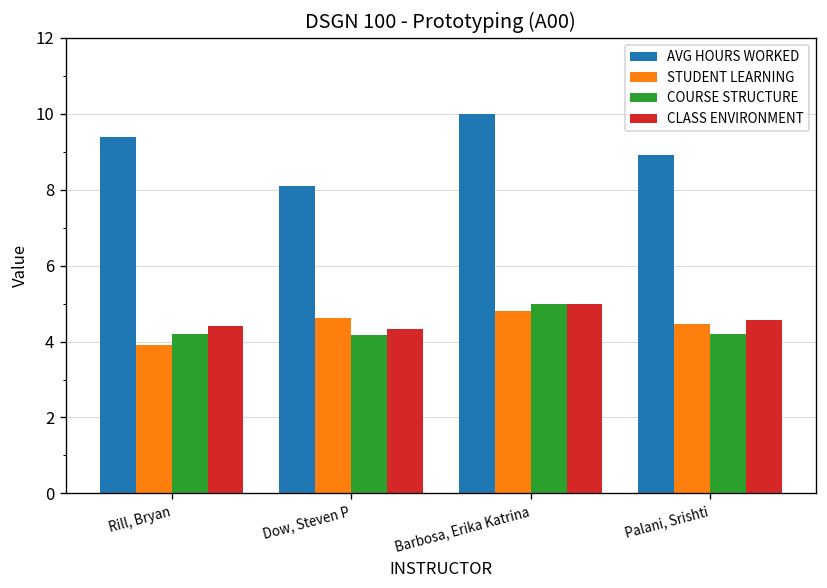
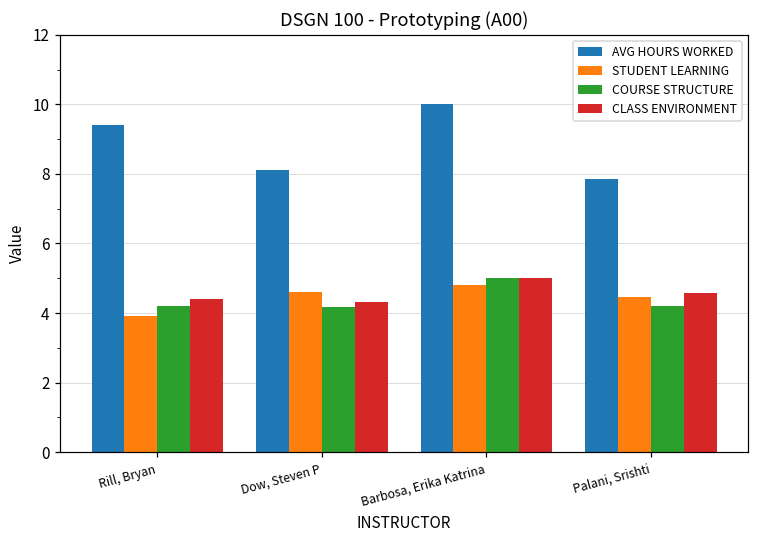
  {
    "AVG HOURS WORKED": {
      "Rill, Bryan": 9.4,
      "Dow, Steven P": 8.1,
      "Barbosa, Erika Katrina": 10.0,
-     "Palani, Srishti": 8.9
+     "Palani, Srishti": 7.9
    },
    "STUDENT LEARNING": {
      "Rill, Bryan": 3.9,
      "Dow, Steven P": 4.6,
      "Barbosa, Erika Katrina": 4.8,
      "Palani, Srishti": 4.5
    },
    "COURSE STRUCTURE": {
      "Rill, Bryan": 4.2,
      "Dow, Steven P": 4.2,
      "Barbosa, Erika Katrina": 5.0,
      "Palani, Srishti": 4.2
    },
    "CLASS ENVIRONMENT": {
      "Rill, Bryan": 4.4,
      "Dow, Steven P": 4.3,
      "Barbosa, Erika Katrina": 5.0,
      "Palani, Srishti": 4.6
    }
  }
